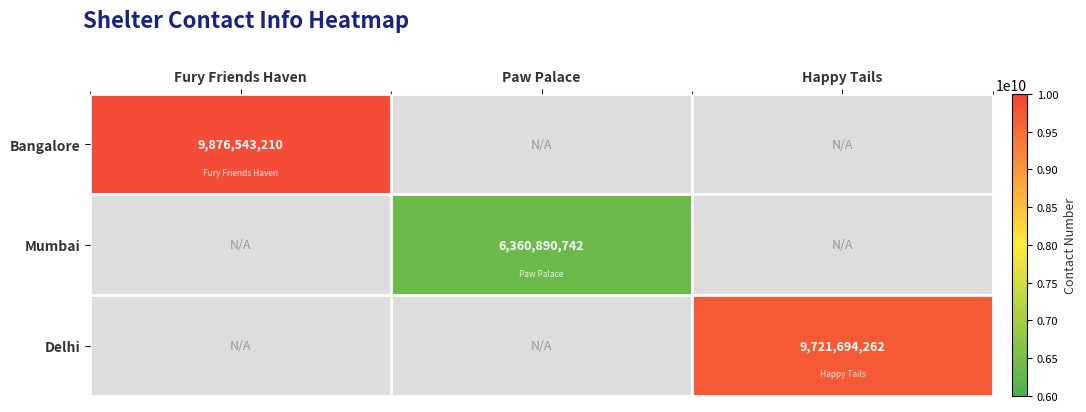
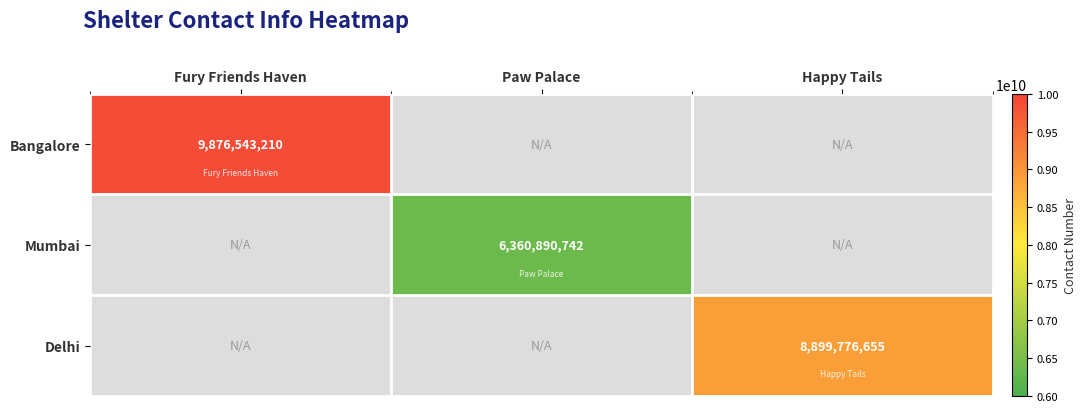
  {
    "Delhi": {
-     "Happy Tails": "9,721,694,262"
+     "Happy Tails": "8,899,776,655"
    }
  }
